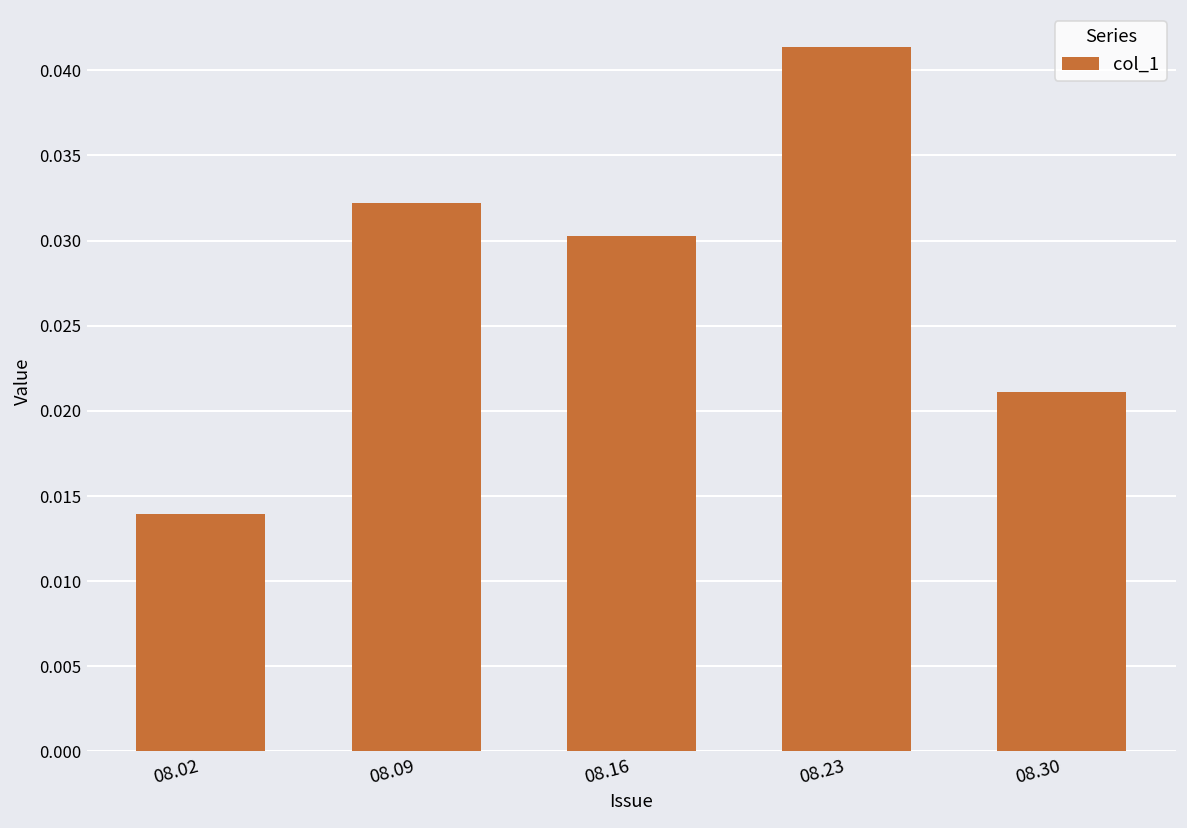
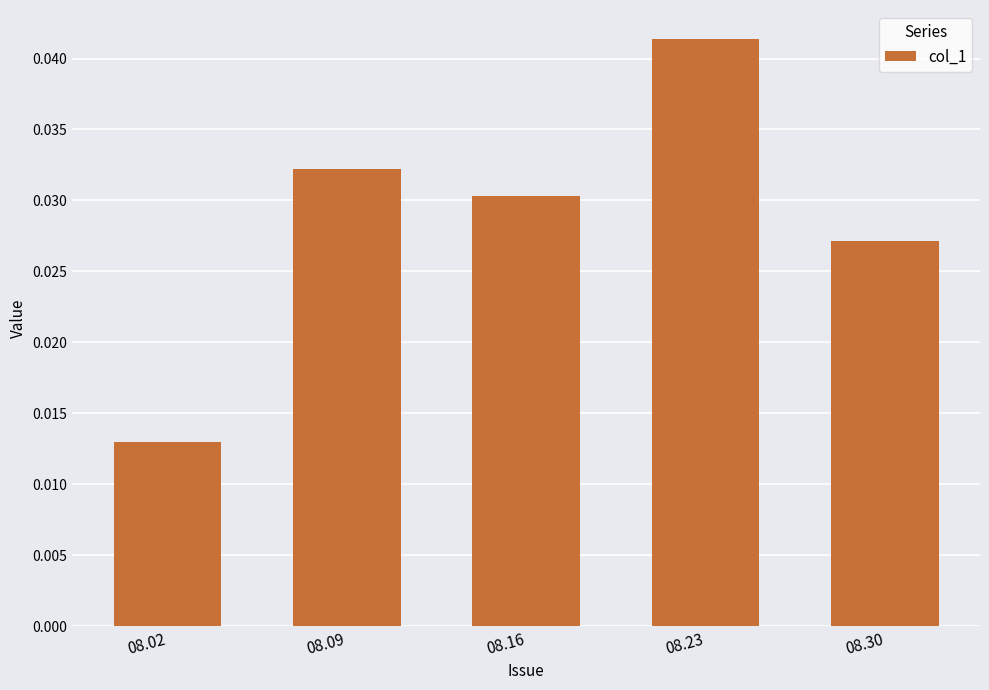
  {
-   "08.02": 0.0139,
+   "08.02": 0.0130,
    "08.09": 0.0322,
    "08.16": 0.0303,
    "08.23": 0.0414,
-   "08.30": 0.0211
+   "08.30": 0.0272
  }
